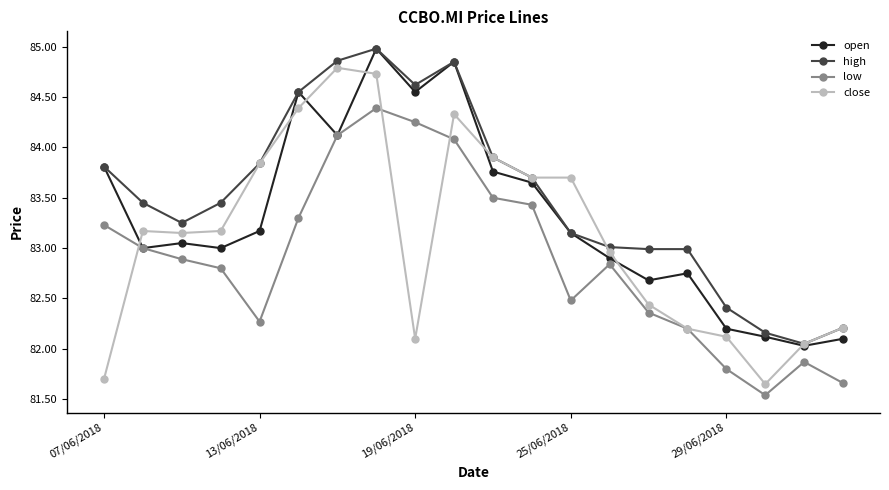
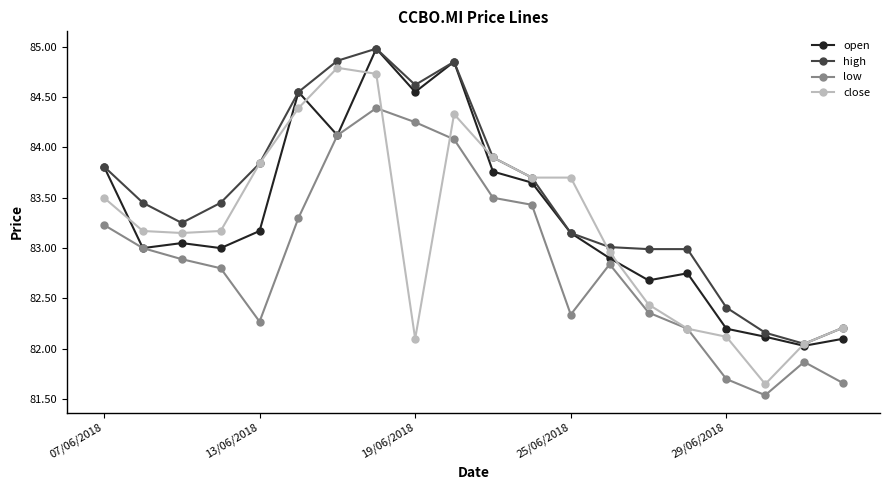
  {
    "low": {
      "07/06/2018": 83.23,
      "13/06/2018": 82.27,
      "19/06/2018": 84.25,
-     "25/06/2018": 82.48,
-     "29/06/2018": 81.8
+     "25/06/2018": 82.34,
+     "29/06/2018": 81.7
    },
    "close": {
-     "07/06/2018": 81.7,
+     "07/06/2018": 83.5,
      "19/06/2018": 82.1,
      "25/06/2018": 83.7,
      "29/06/2018": 82.1
    }
  }
